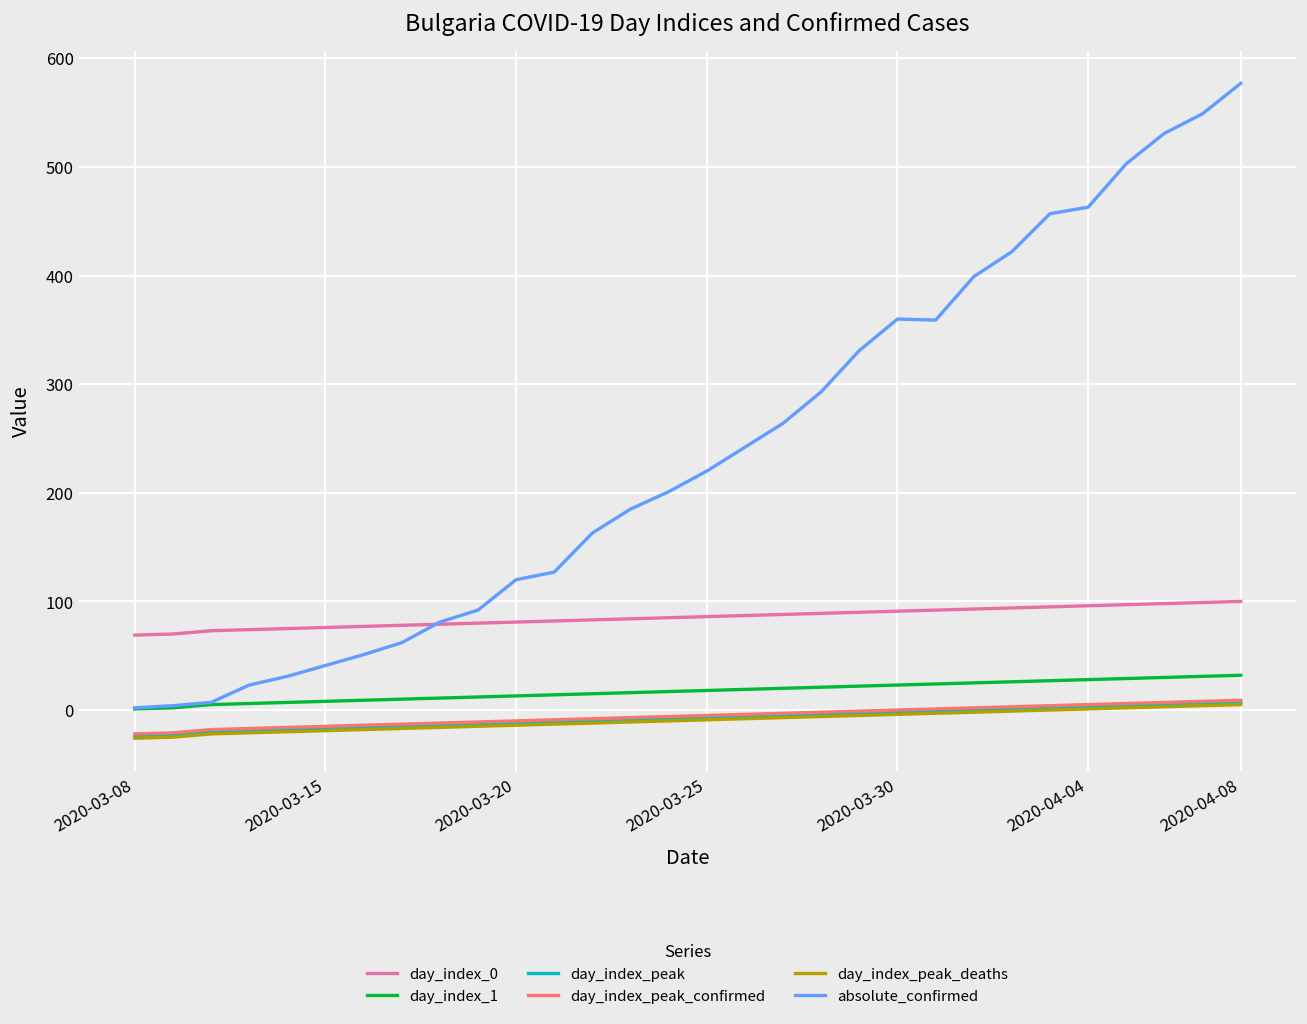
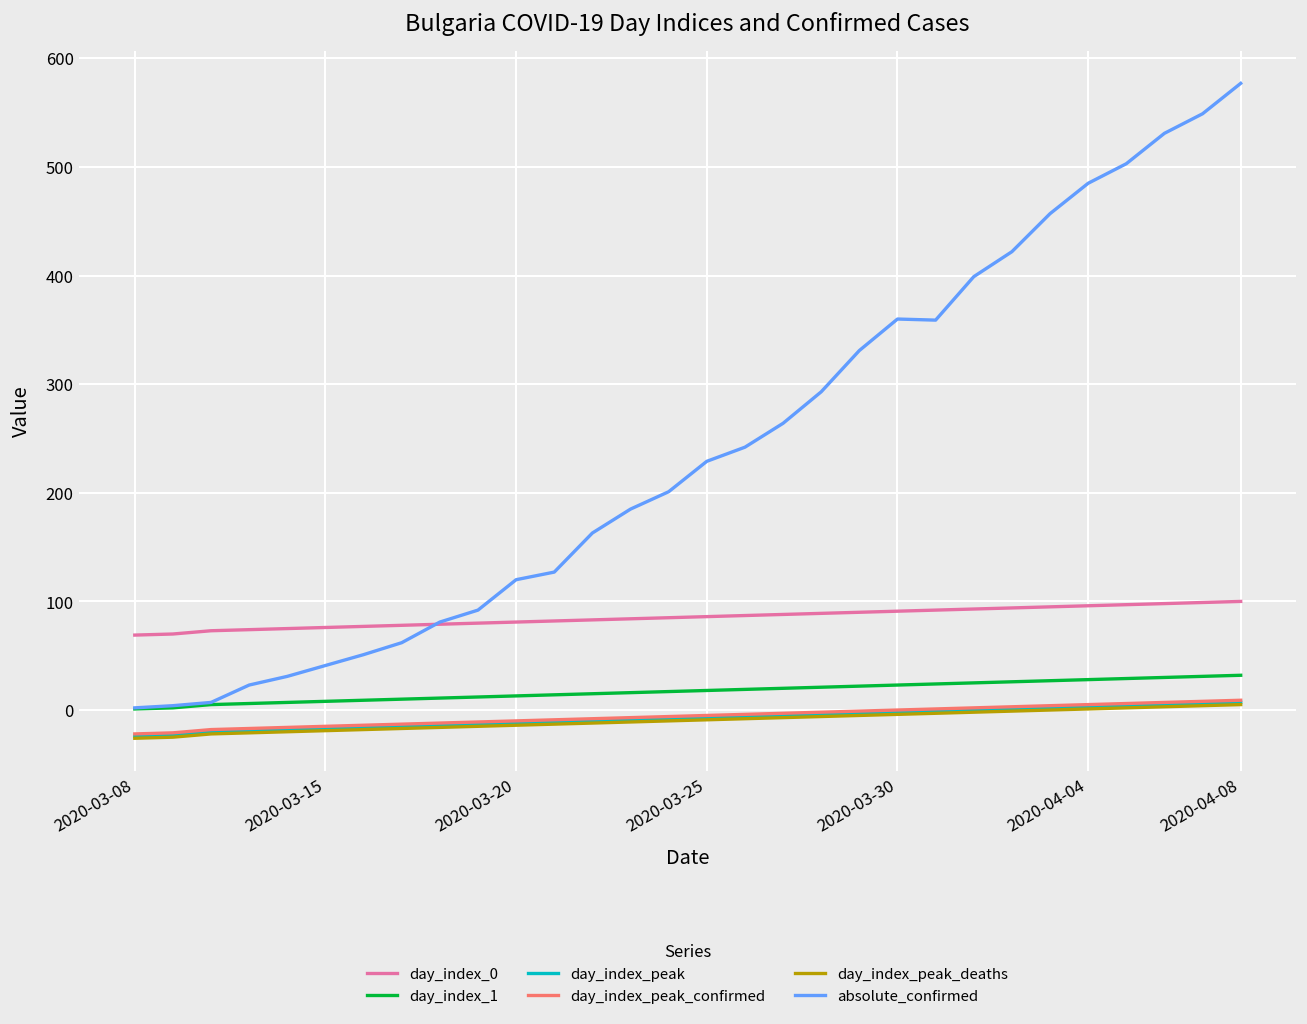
  {
    "day_index_1": {
      "2020-03-15": 10,
      "2020-03-20": 10,
      "2020-03-25": 20,
      "2020-03-30": 20,
      "2020-04-04": 30,
      "2020-04-08": 30
    },
    "absolute_confirmed": {
      "2020-03-15": 40,
      "2020-03-20": 120,
-     "2020-03-25": 220,
+     "2020-03-25": 230,
      "2020-03-30": 360,
-     "2020-04-04": 460,
+     "2020-04-04": 490,
      "2020-04-08": 580
    }
  }
